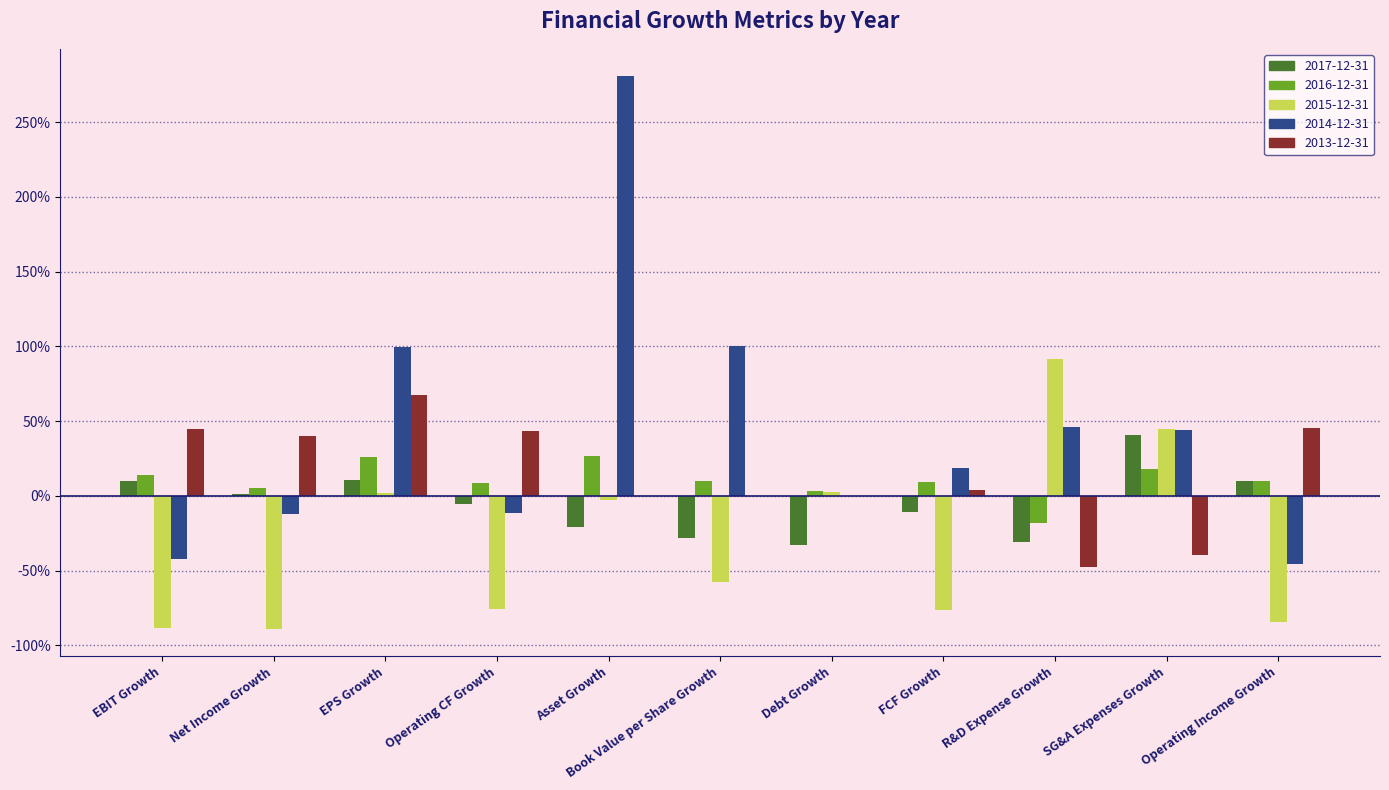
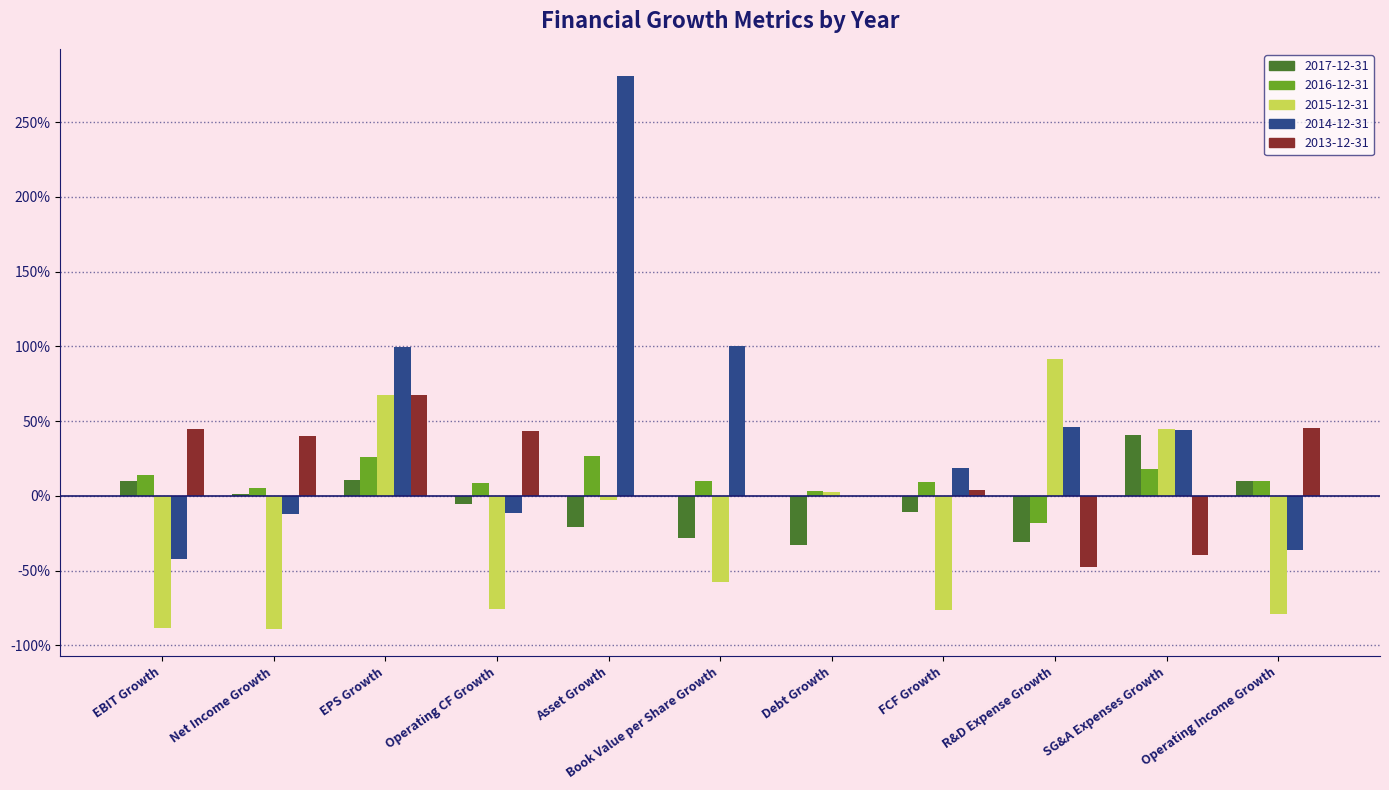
  {
    "2015-12-31": {
      "EBIT Growth": "-88%",
      "Net Income Growth": "-89%",
-     "EPS Growth": "2%",
+     "EPS Growth": "67%",
      "Operating CF Growth": "-76%",
      "Asset Growth": "-3%",
      "Book Value per Share Growth": "-58%",
      "Debt Growth": "3%",
      "FCF Growth": "-77%",
      "R&D Expense Growth": "92%",
      "SG&A Expenses Growth": "45%",
-     "Operating Income Growth": "-84%"
+     "Operating Income Growth": "-79%"
    },
    "2014-12-31": {
      "EBIT Growth": "-42%",
      "Net Income Growth": "-12%",
      "EPS Growth": "100%",
      "Operating CF Growth": "-11%",
      "Asset Growth": "281%",
      "Book Value per Share Growth": "100%",
      "FCF Growth": "19%",
      "R&D Expense Growth": "46%",
      "SG&A Expenses Growth": "44%",
-     "Operating Income Growth": "-45%"
+     "Operating Income Growth": "-36%"
    },
    "2013-12-31": {
      "EBIT Growth": "45%",
      "Net Income Growth": "40%",
      "EPS Growth": "67%",
      "Operating CF Growth": "43%",
      "Asset Growth": "0%",
      "Book Value per Share Growth": "0%",
      "Debt Growth": "0%",
      "FCF Growth": "4%",
      "R&D Expense Growth": "-47%",
      "SG&A Expenses Growth": "-40%",
      "Operating Income Growth": "45%"
    }
  }
